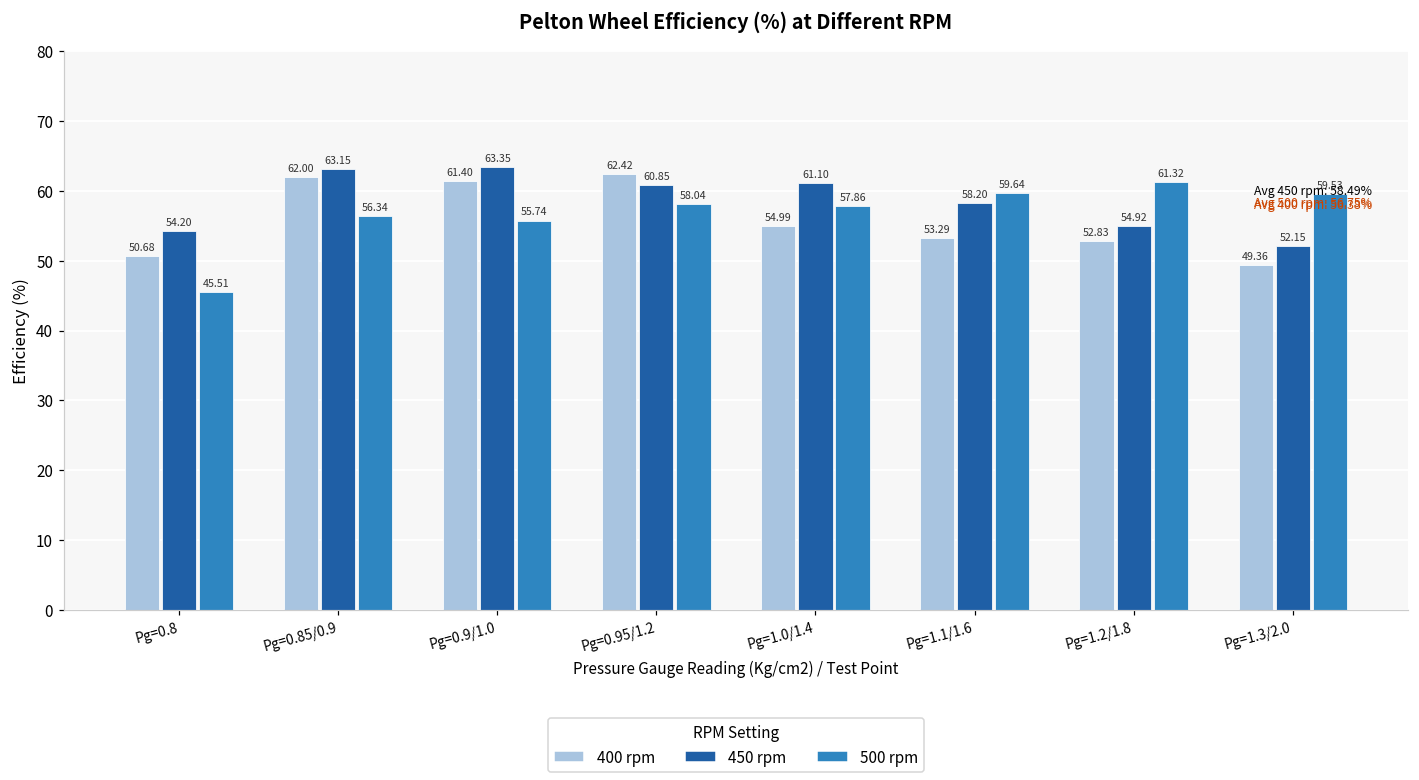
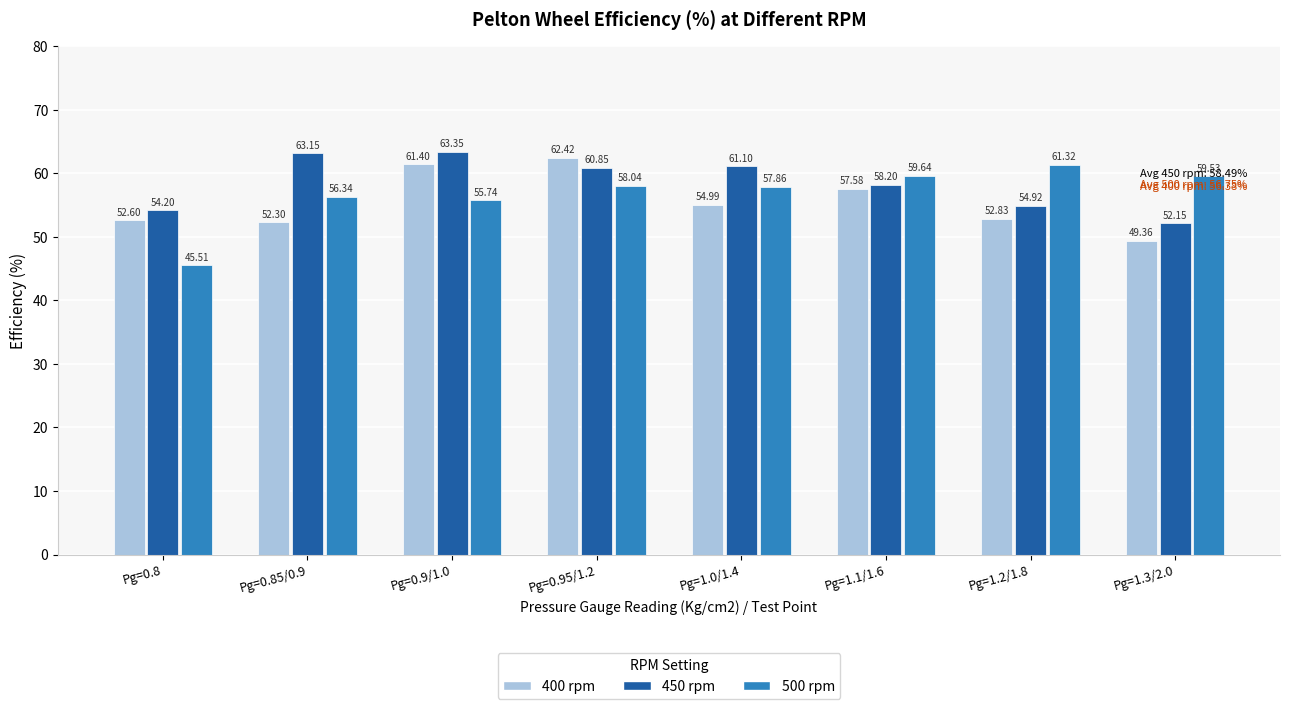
  {
    "400 rpm": {
-     "Pg=0.8": 50.68,
-     "Pg=0.85/0.9": 62.00,
+     "Pg=0.8": 52.60,
+     "Pg=0.85/0.9": 52.30,
      "Pg=0.9/1.0": 61.40,
      "Pg=0.95/1.2": 62.42,
      "Pg=1.0/1.4": 54.99,
-     "Pg=1.1/1.6": 53.29,
+     "Pg=1.1/1.6": 57.58,
      "Pg=1.2/1.8": 52.83,
      "Pg=1.3/2.0": 49.36
    }
  }
